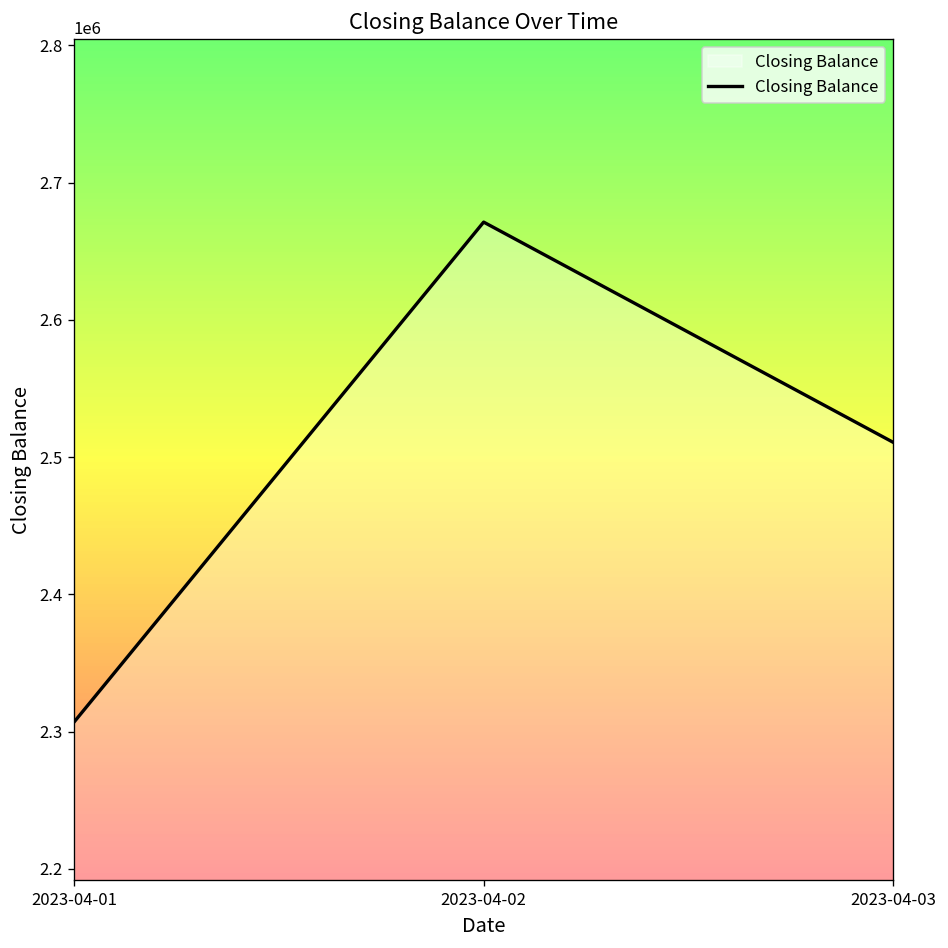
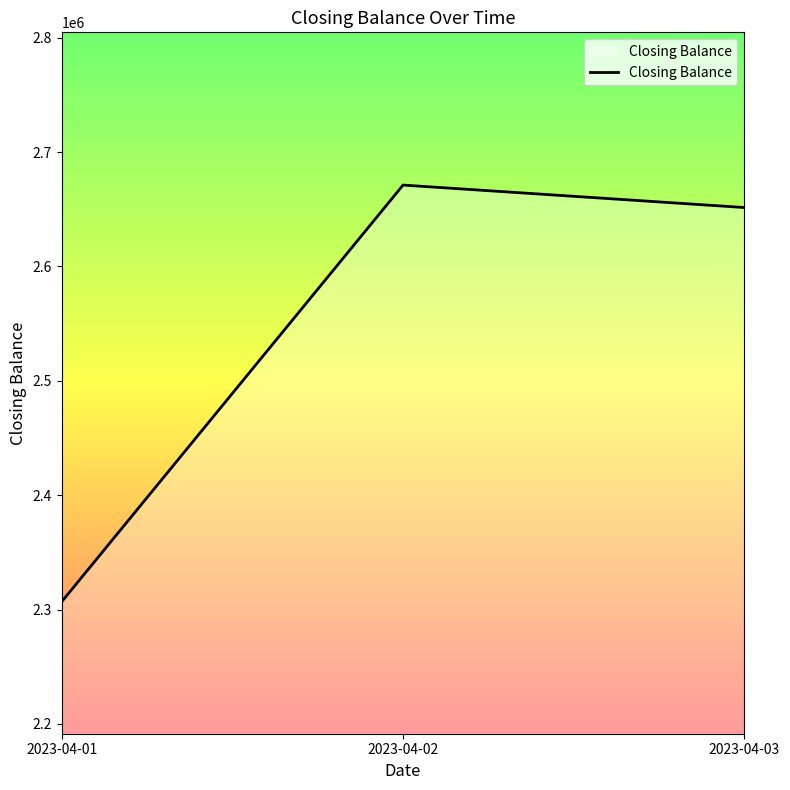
  {
    "2023-04-01": 2307000,
    "2023-04-02": 2671000,
-   "2023-04-03": 2511000
+   "2023-04-03": 2652000
  }
